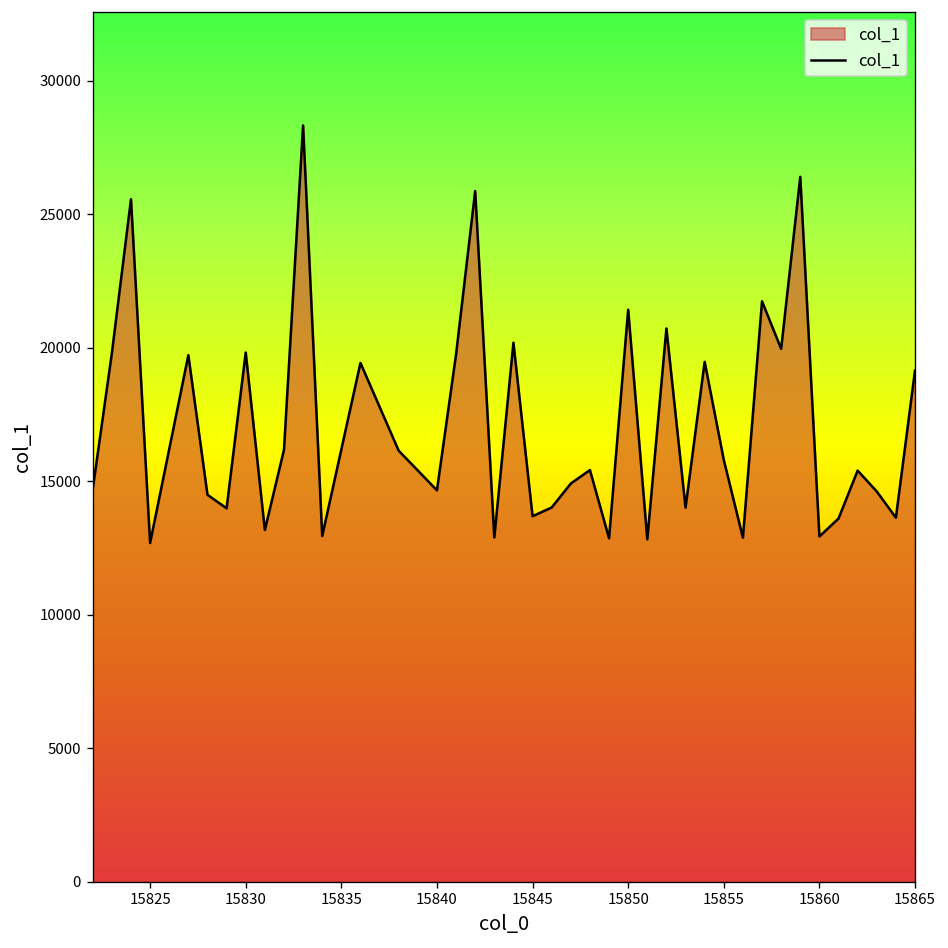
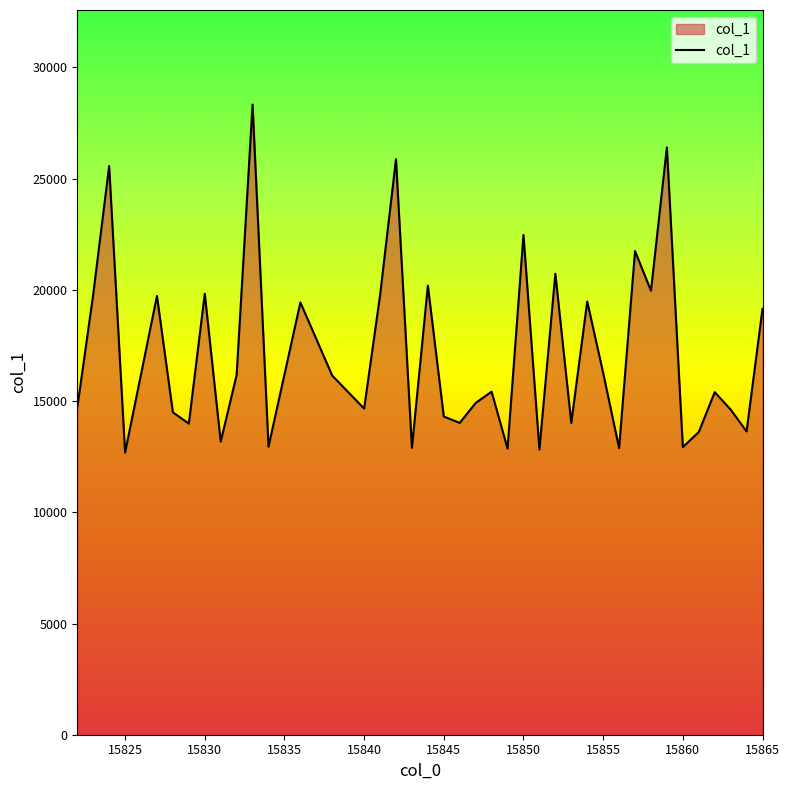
  {
    "15825": 12700,
    "15830": 19800,
    "15840": 14700,
-   "15845": 13700,
-   "15850": 21400,
-   "15855": 15800,
+   "15845": 14300,
+   "15850": 22500,
+   "15855": 16300,
    "15860": 12900,
    "15865": 19100
  }
